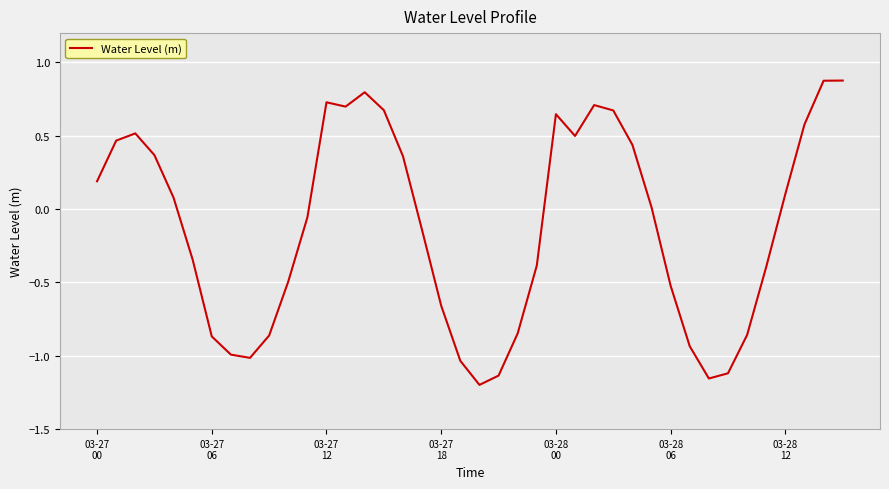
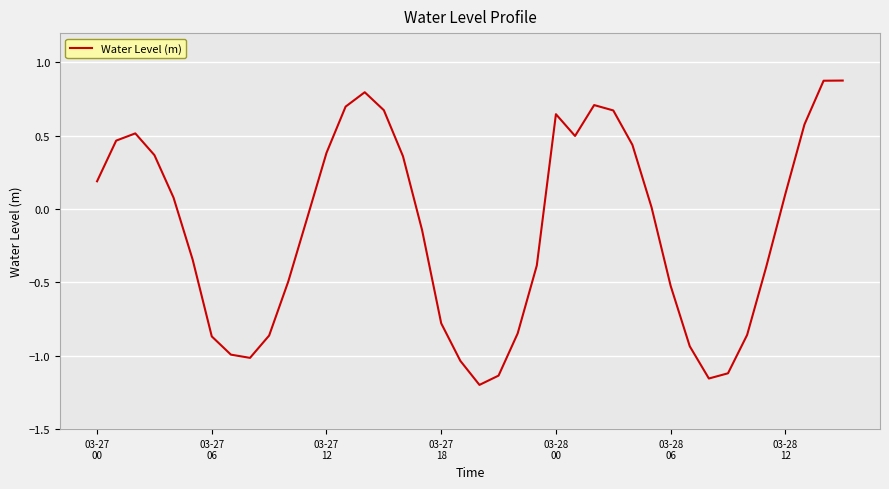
  {
    "03-27 00": 0.19,
    "03-27 06": -0.87,
-   "03-27 12": 0.73,
-   "03-27 18": -0.66,
+   "03-27 12": 0.38,
+   "03-27 18": -0.78,
    "03-28 00": 0.65,
    "03-28 06": -0.52,
    "03-28 12": 0.10
  }
